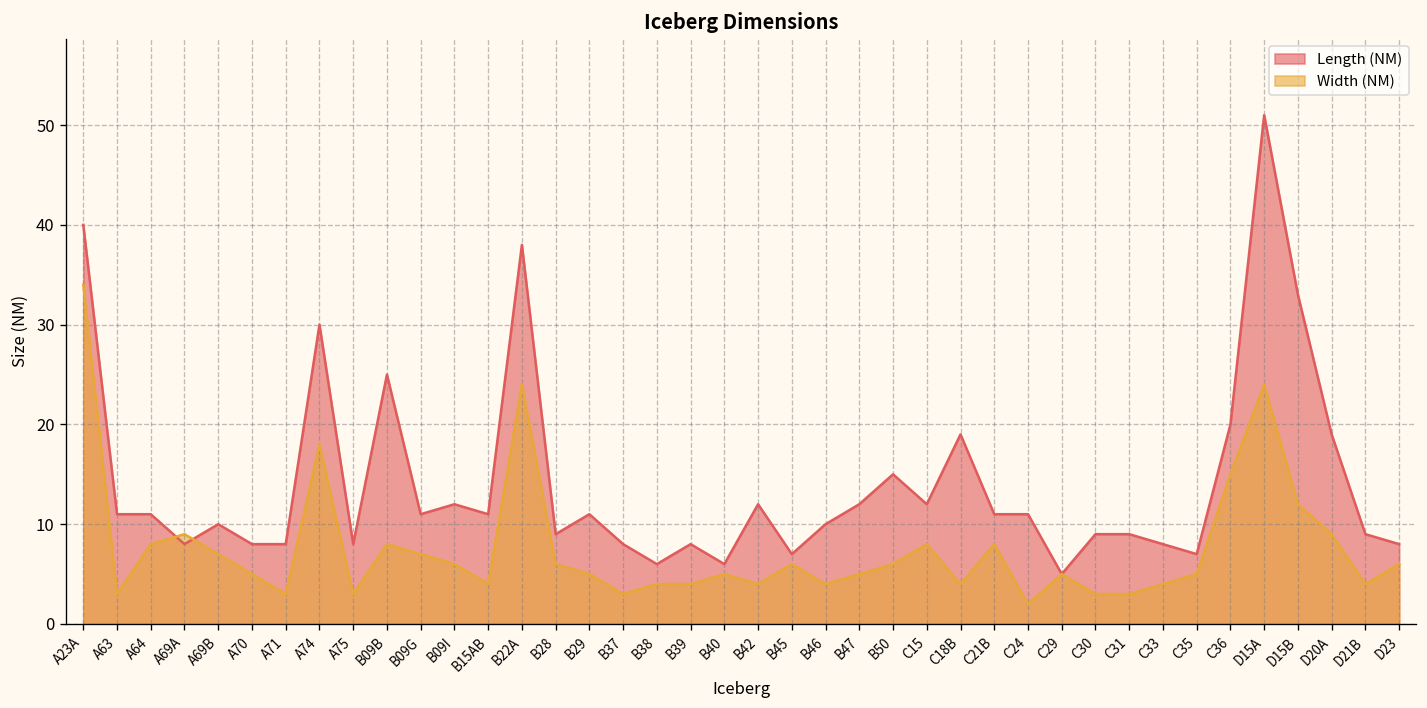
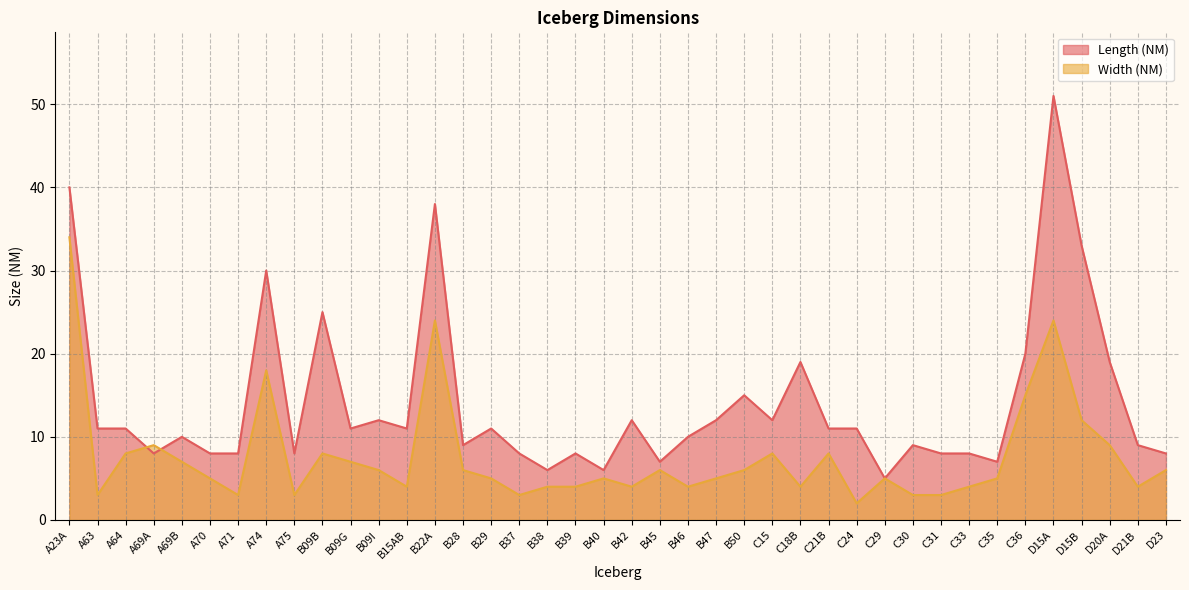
  {
    "Length (NM)": {
      "A23A": 40,
      "A63": 11,
      "A64": 11,
      "A69A": 8,
      "A69B": 10,
      "A70": 8,
      "A71": 8,
      "A74": 30,
      "A75": 8,
      "B09B": 25,
      "B09G": 11,
      "B09I": 12,
      "B15AB": 11,
      "B22A": 38,
      "B28": 9,
      "B29": 11,
      "B37": 8,
      "B38": 6,
      "B39": 8,
      "B40": 6,
      "B42": 12,
      "B45": 7,
      "B46": 10,
      "B47": 12,
      "B50": 15,
      "C15": 12,
      "C18B": 19,
      "C21B": 11,
      "C24": 11,
      "C30": 9,
-     "C31": 9,
+     "C31": 8,
      "C33": 8,
      "C35": 7,
      "C36": 20,
      "D15A": 51,
      "D15B": 33,
      "D20A": 19,
      "D21B": 9,
      "D23": 8
    },
    "Width (NM)": {
      "A23A": 34,
      "A63": 3,
      "A64": 8,
      "A69A": 9,
      "A69B": 7,
      "A70": 5,
      "A71": 3,
      "A74": 18,
      "A75": 3,
      "B09B": 8,
      "B09G": 7,
      "B09I": 6,
      "B15AB": 4,
      "B22A": 24,
      "B28": 6,
      "B29": 5,
      "B37": 3,
      "B38": 4,
      "B39": 4,
      "B40": 5,
      "B42": 4,
      "B45": 6,
      "B46": 4,
      "B47": 5,
      "B50": 6,
      "C15": 8,
      "C18B": 4,
      "C21B": 8,
      "C24": 2,
      "C30": 3,
      "C31": 3,
      "C33": 4,
      "C35": 5,
      "C36": 15,
      "D15A": 24,
      "D15B": 12,
      "D20A": 9,
      "D21B": 4,
      "D23": 6
    }
  }
